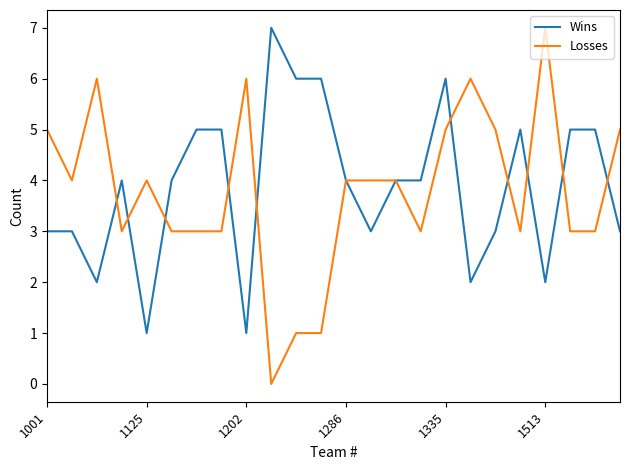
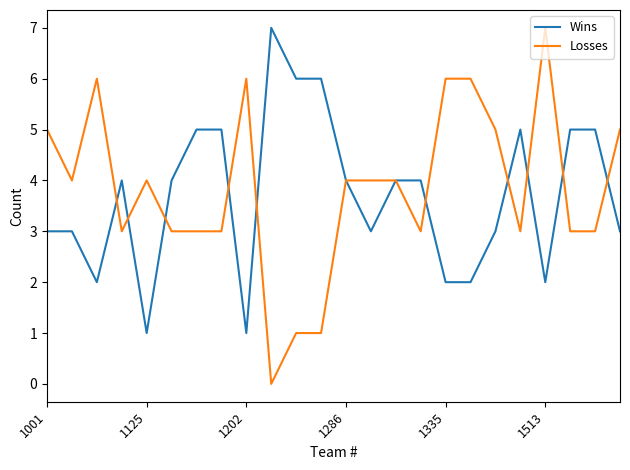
  {
    "Wins": {
      "1001": 3,
      "1125": 1,
      "1202": 1,
-     "1335": 6,
+     "1335": 2,
      "1513": 2
    },
    "Losses": {
      "1001": 5,
      "1125": 4,
      "1202": 6,
-     "1335": 5
+     "1335": 6
    }
  }
